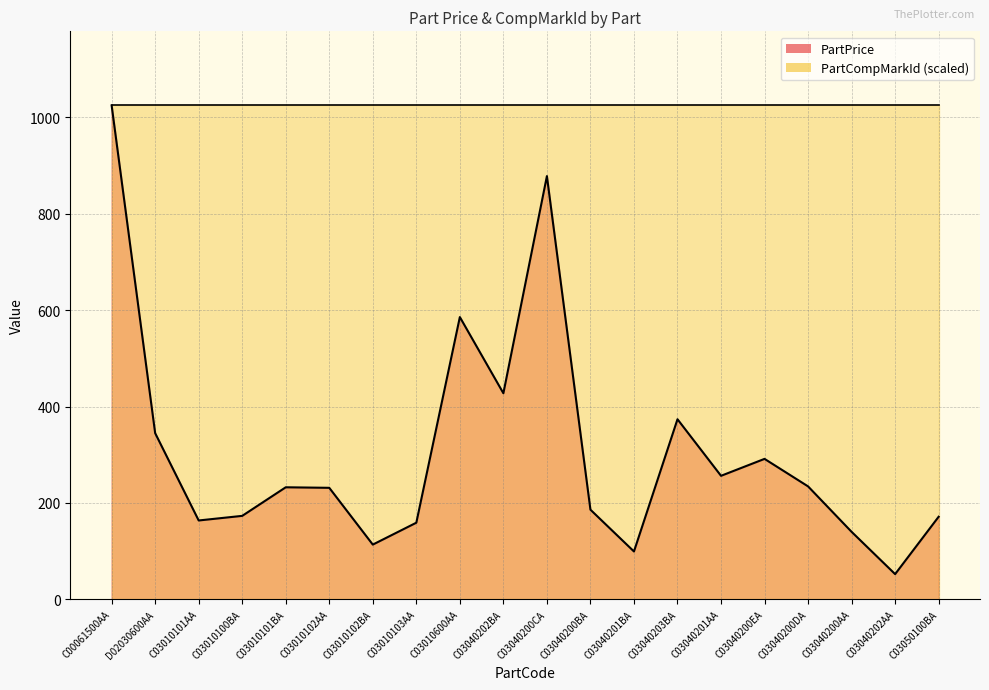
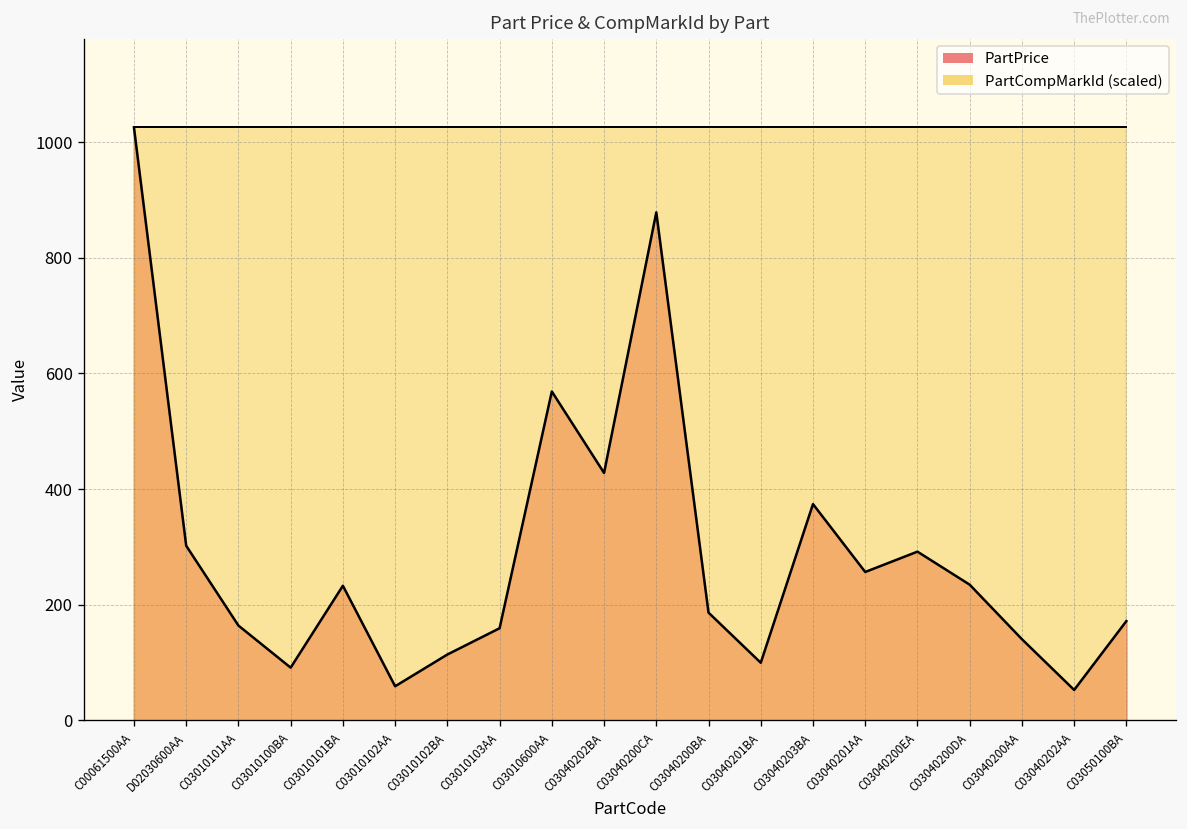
  {
    "PartPrice": {
-     "D02030600AA": 340,
+     "D02030600AA": 300,
      "C03010101AA": 160,
-     "C03010100BA": 170,
+     "C03010100BA": 90,
      "C03010101BA": 230,
-     "C03010102AA": 230,
+     "C03010102AA": 60,
      "C03010102BA": 110,
      "C03010103AA": 160,
-     "C03010600AA": 590,
+     "C03010600AA": 570,
      "C03040202BA": 430,
      "C03040200CA": 880,
      "C03040200BA": 190,
      "C03040201BA": 100,
      "C03040203BA": 370,
      "C03040201AA": 260,
      "C03040200EA": 290,
      "C03040200DA": 230,
      "C03040200AA": 140,
      "C03040202AA": 50,
      "C03050100BA": 170
    },
    "PartCompMarkId (scaled)": {
      "D02030600AA": 1030,
      "C03010101AA": 1030,
      "C03010100BA": 1030,
      "C03010101BA": 1030,
      "C03010102AA": 1030,
      "C03010102BA": 1030,
      "C03010103AA": 1030,
      "C03010600AA": 1030,
      "C03040202BA": 1030,
      "C03040200CA": 1030,
      "C03040200BA": 1030,
      "C03040201BA": 1030,
      "C03040203BA": 1030,
      "C03040201AA": 1030,
      "C03040200EA": 1030,
      "C03040200DA": 1030,
      "C03040200AA": 1030,
      "C03040202AA": 1030,
      "C03050100BA": 1030
    }
  }
